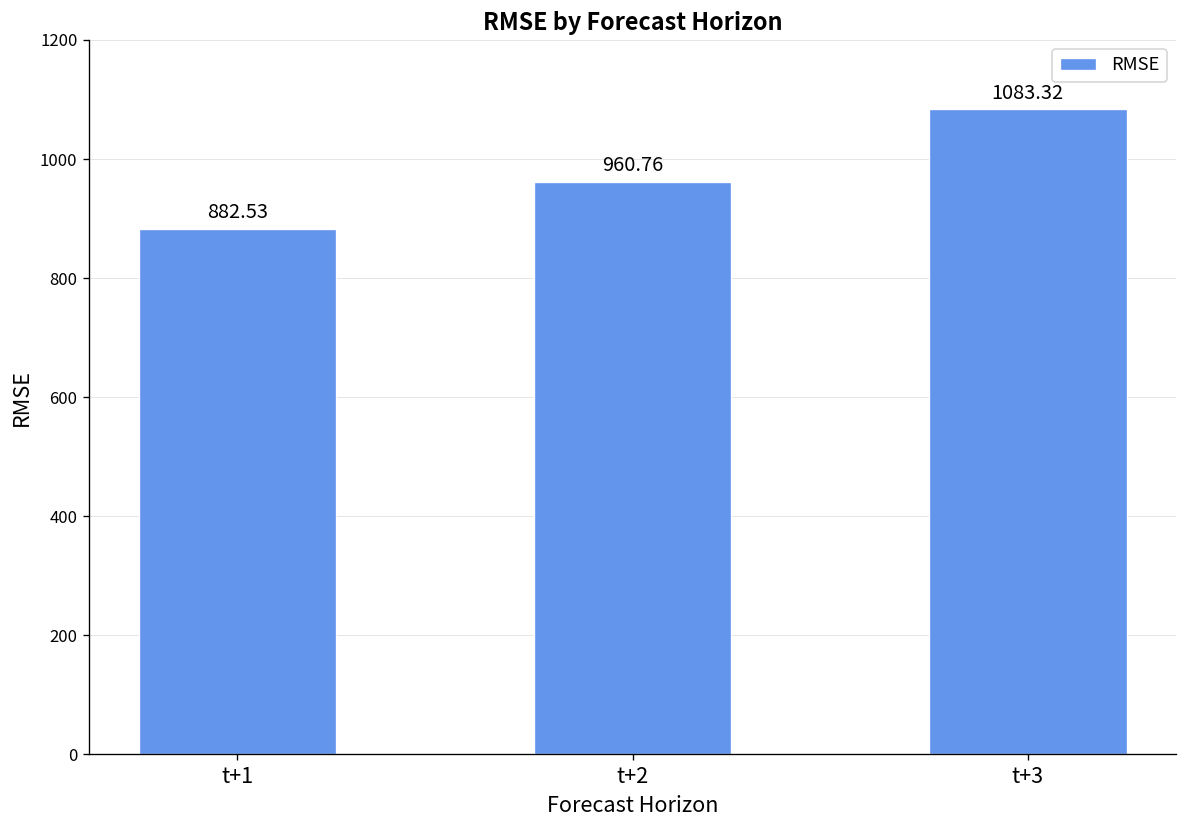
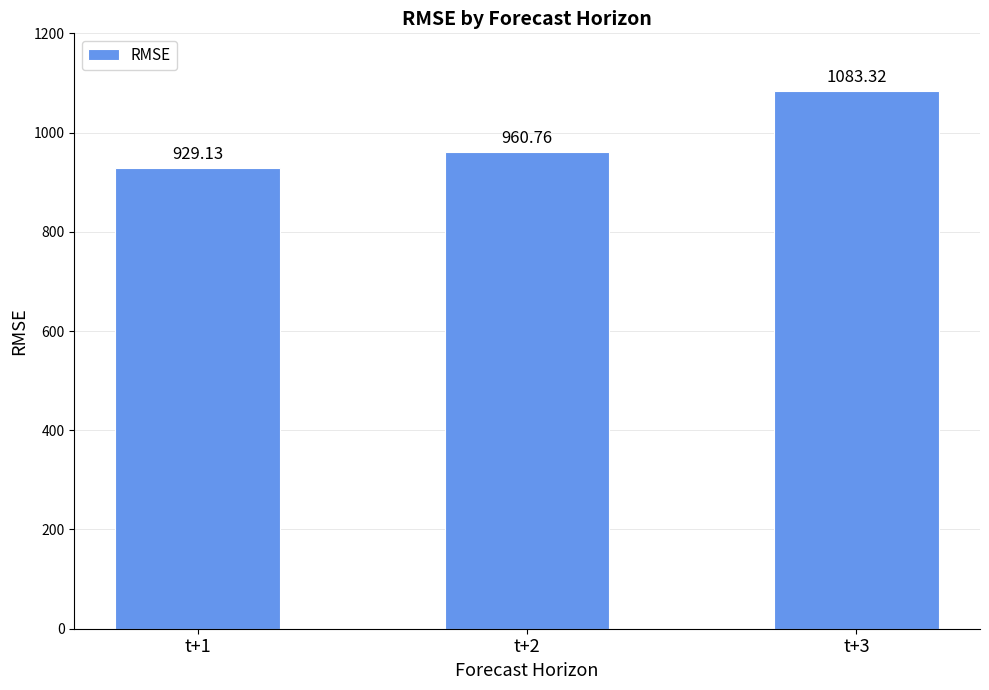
  {
-   "t+1": 882.53,
+   "t+1": 929.13,
    "t+2": 960.76,
    "t+3": 1083.32
  }
